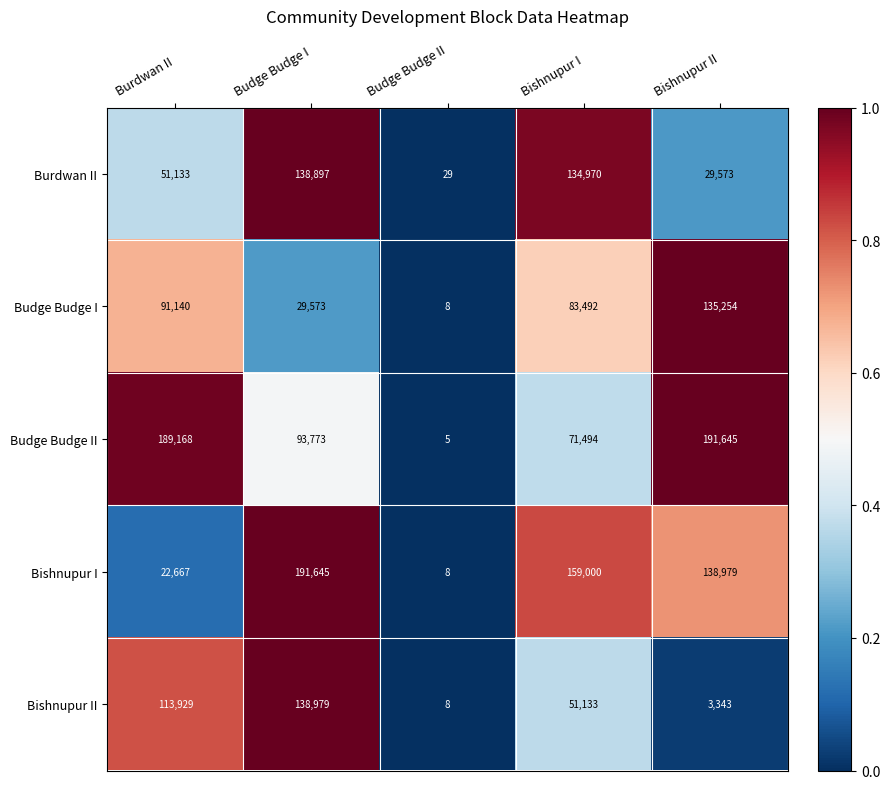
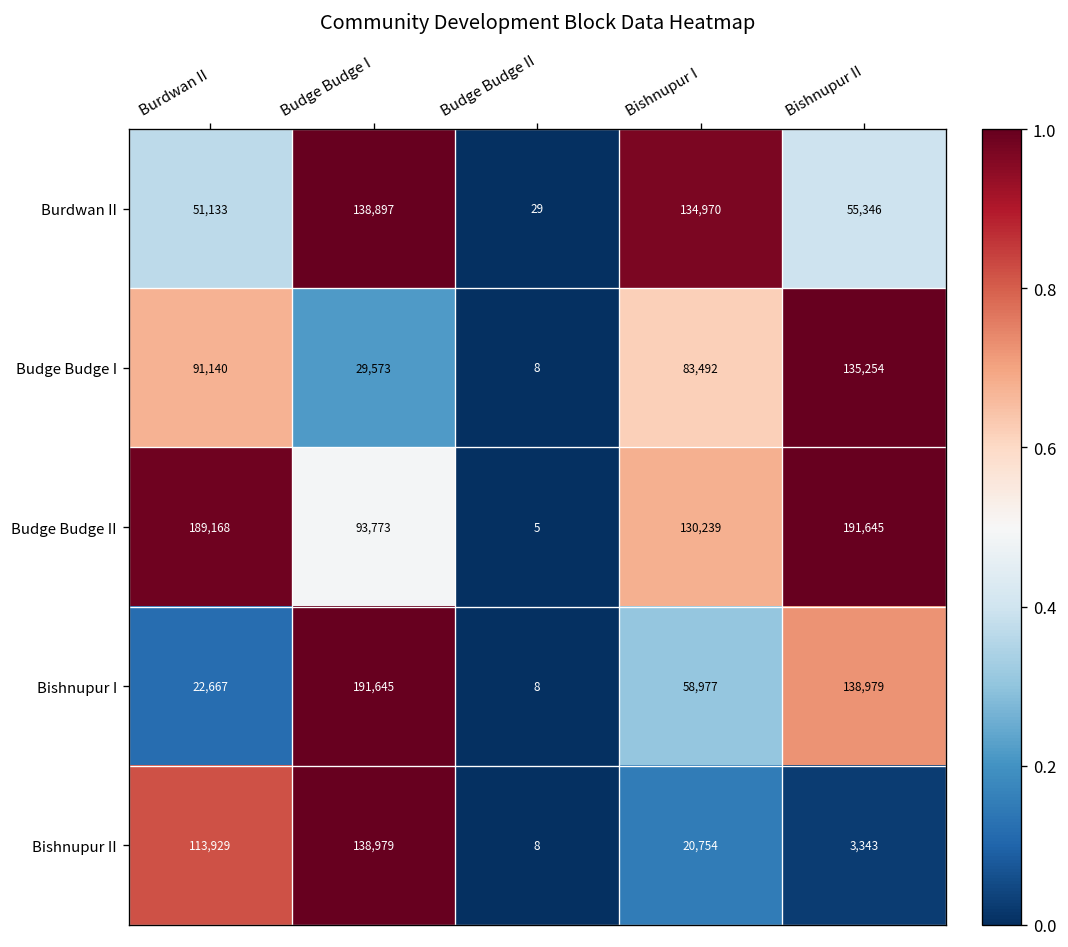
  {
    "Burdwan II": {
      "Burdwan II": "51,133",
      "Budge Budge I": "138,897",
      "Budge Budge II": "29",
      "Bishnupur I": "134,970",
-     "Bishnupur II": "29,573"
+     "Bishnupur II": "55,346"
    },
    "Budge Budge I": {
      "Burdwan II": "91,140",
      "Budge Budge I": "29,573",
      "Budge Budge II": "8",
      "Bishnupur I": "83,492",
      "Bishnupur II": "135,254"
    },
    "Budge Budge II": {
      "Burdwan II": "189,168",
      "Budge Budge I": "93,773",
      "Budge Budge II": "5",
-     "Bishnupur I": "71,494",
+     "Bishnupur I": "130,239",
      "Bishnupur II": "191,645"
    },
    "Bishnupur I": {
      "Burdwan II": "22,667",
      "Budge Budge I": "191,645",
      "Budge Budge II": "8",
-     "Bishnupur I": "159,000",
+     "Bishnupur I": "58,977",
      "Bishnupur II": "138,979"
    },
    "Bishnupur II": {
      "Burdwan II": "113,929",
      "Budge Budge I": "138,979",
      "Budge Budge II": "8",
-     "Bishnupur I": "51,133",
+     "Bishnupur I": "20,754",
      "Bishnupur II": "3,343"
    }
  }
